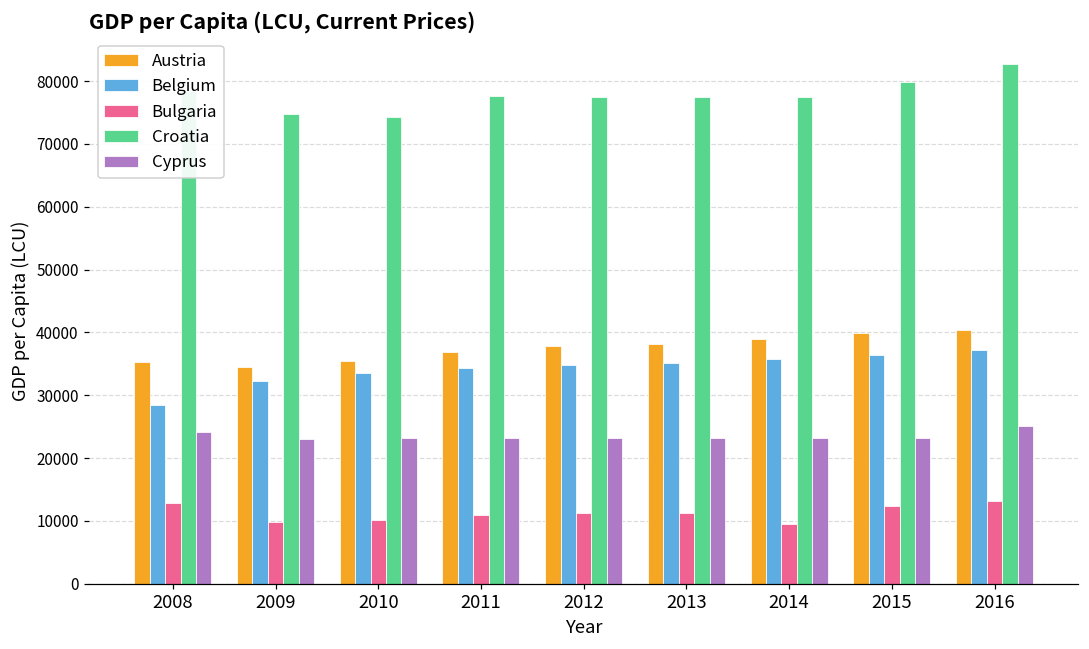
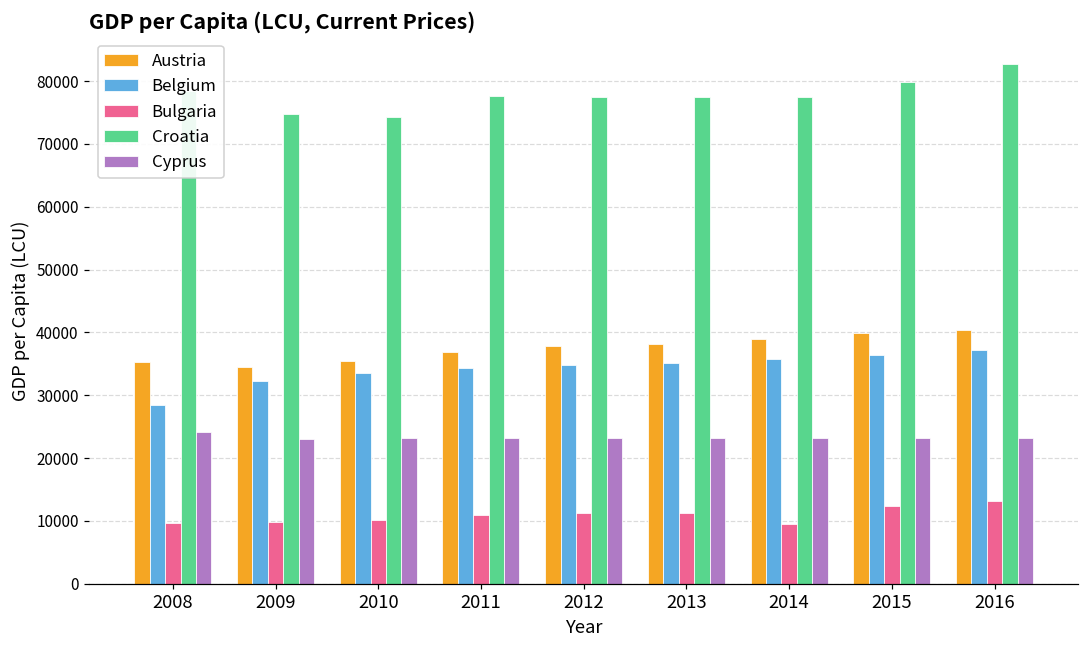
  {
    "Austria": {
      "2008": 35000,
      "2009": 35000,
      "2010": 35000,
      "2011": 37000,
      "2012": 38000,
      "2013": 38000,
      "2014": 39000,
      "2015": 40000,
      "2016": 40000
    },
    "Belgium": {
      "2008": 28000,
      "2009": 32000,
      "2010": 34000,
      "2011": 34000,
      "2012": 35000,
      "2013": 35000,
      "2014": 36000,
      "2015": 36000,
      "2016": 37000
    },
    "Bulgaria": {
-     "2008": 13000,
+     "2008": 10000,
      "2009": 10000,
      "2010": 10000,
      "2011": 11000,
      "2012": 11000,
      "2013": 11000,
      "2014": 9000,
      "2015": 12000,
      "2016": 13000
    },
    "Croatia": {
      "2009": 75000,
      "2010": 74000,
      "2011": 78000,
      "2012": 77000,
      "2013": 77000,
      "2014": 77000,
      "2015": 80000,
      "2016": 83000
    },
    "Cyprus": {
      "2008": 24000,
      "2009": 23000,
      "2010": 23000,
      "2011": 23000,
      "2012": 23000,
      "2013": 23000,
      "2014": 23000,
      "2015": 23000,
-     "2016": 25000
+     "2016": 23000
    }
  }
